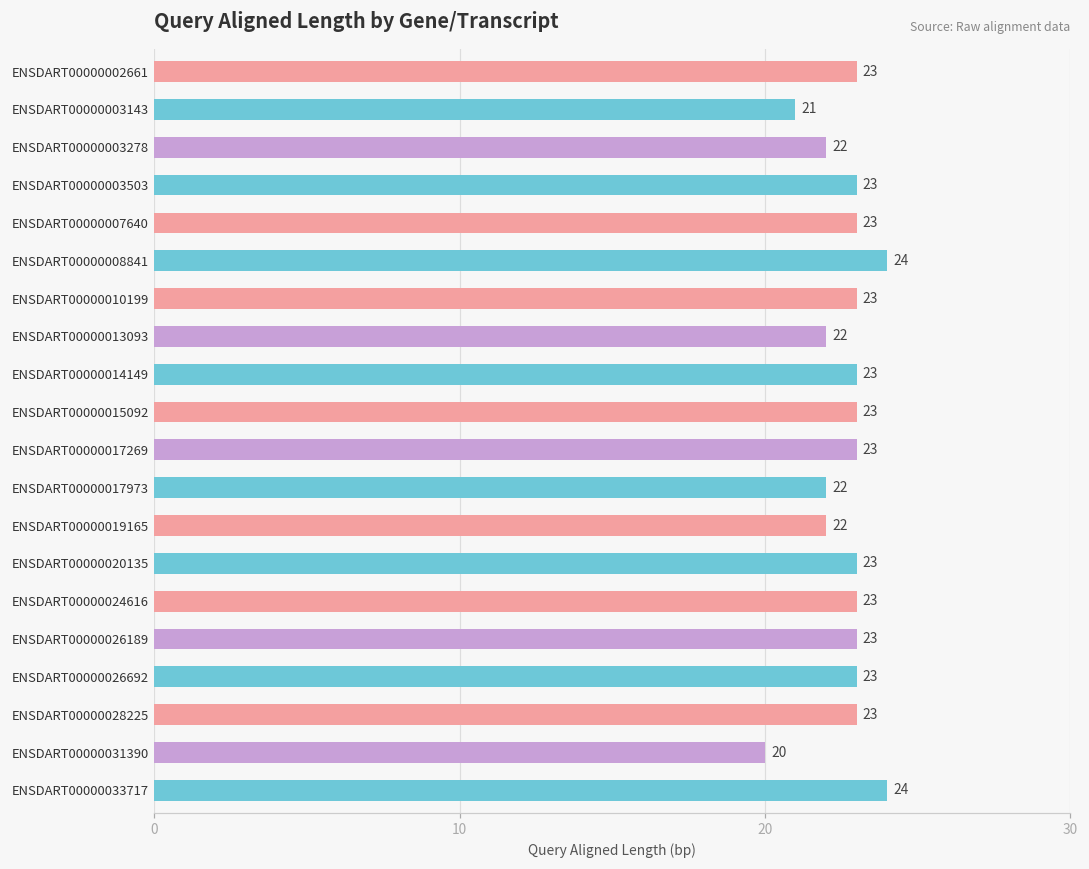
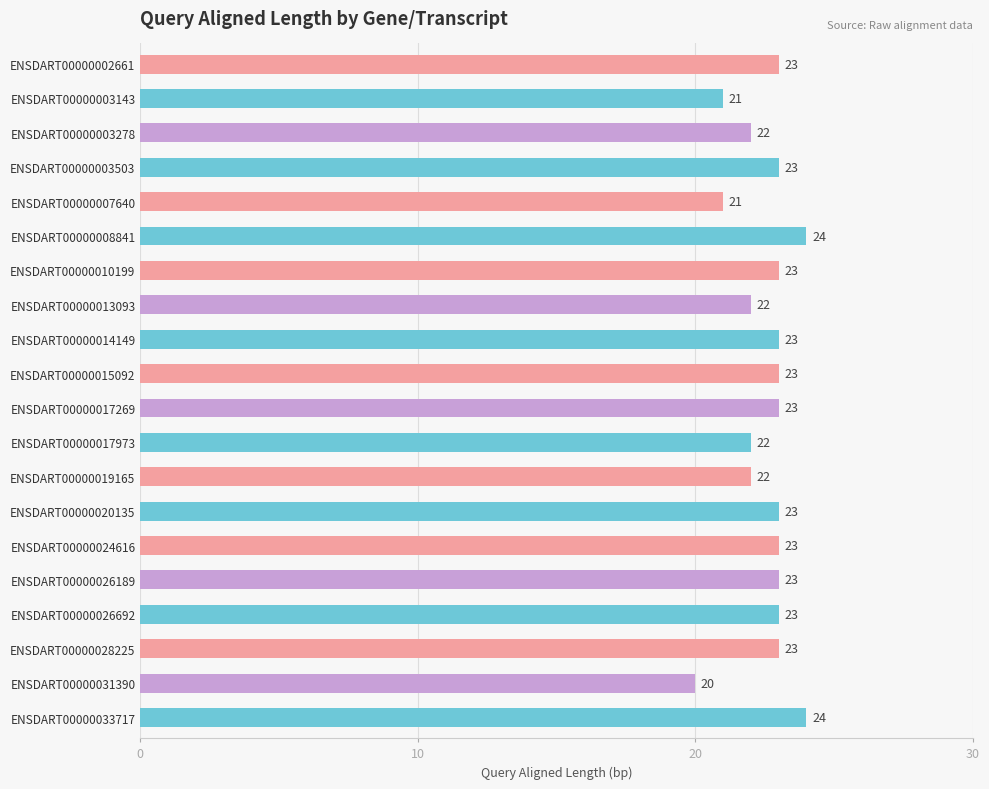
  {
    "ENSDART00000002661": 23,
    "ENSDART00000003143": 21,
    "ENSDART00000003278": 22,
    "ENSDART00000003503": 23,
-   "ENSDART00000007640": 23,
+   "ENSDART00000007640": 21,
    "ENSDART00000008841": 24,
    "ENSDART00000010199": 23,
    "ENSDART00000013093": 22,
    "ENSDART00000014149": 23,
    "ENSDART00000015092": 23,
    "ENSDART00000017269": 23,
    "ENSDART00000017973": 22,
    "ENSDART00000019165": 22,
    "ENSDART00000020135": 23,
    "ENSDART00000024616": 23,
    "ENSDART00000026189": 23,
    "ENSDART00000026692": 23,
    "ENSDART00000028225": 23,
    "ENSDART00000031390": 20,
    "ENSDART00000033717": 24
  }
